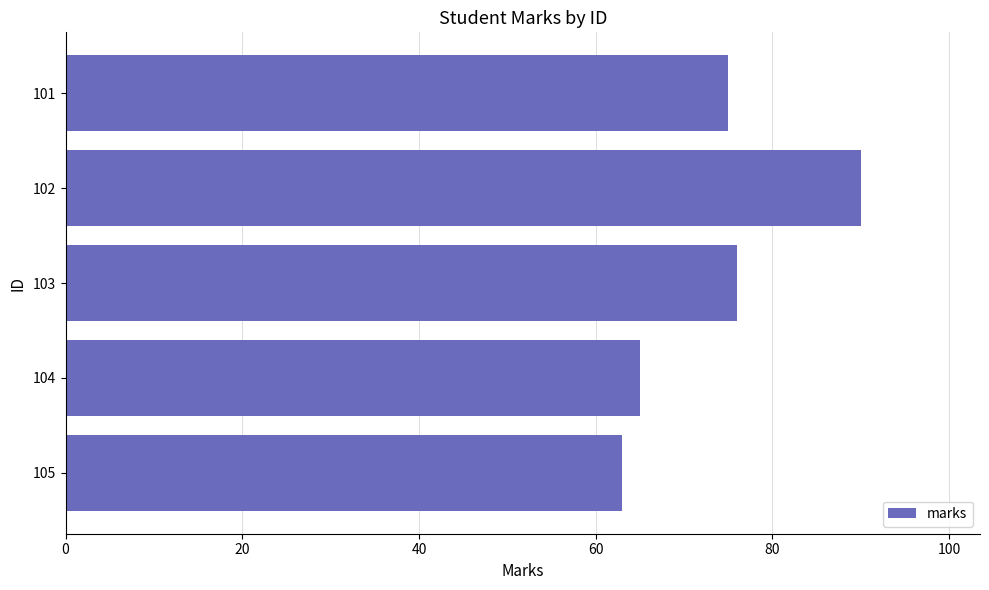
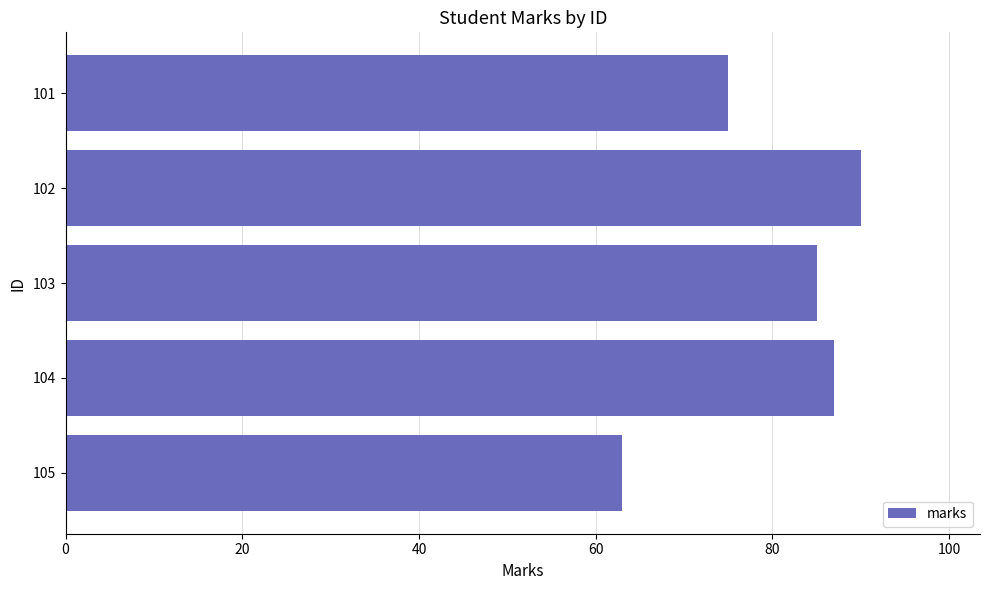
  {
    "101": 75,
    "102": 90,
-   "103": 76,
-   "104": 65,
+   "103": 85,
+   "104": 87,
    "105": 63
  }
